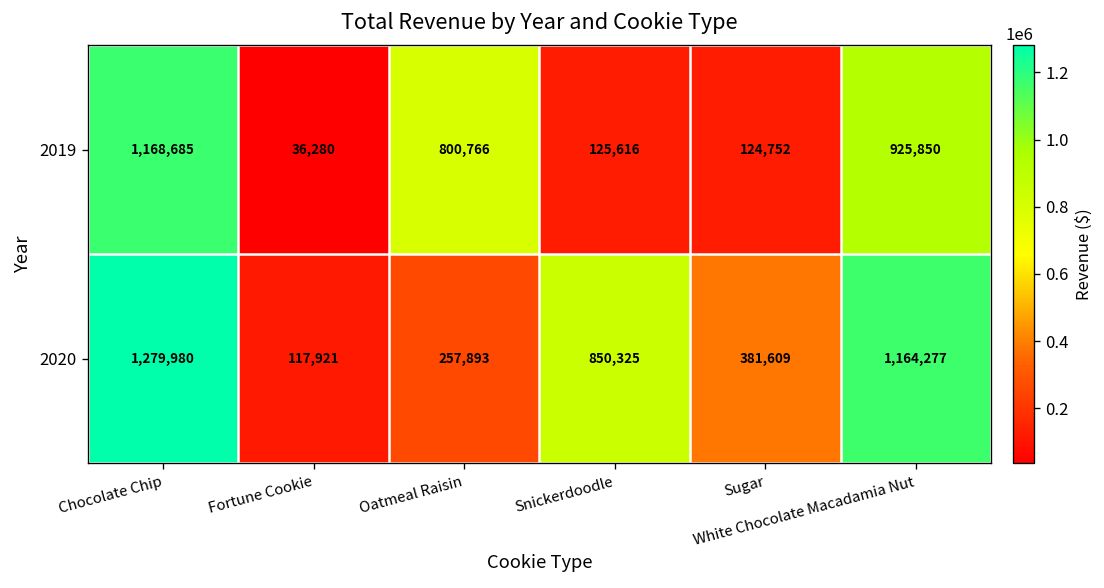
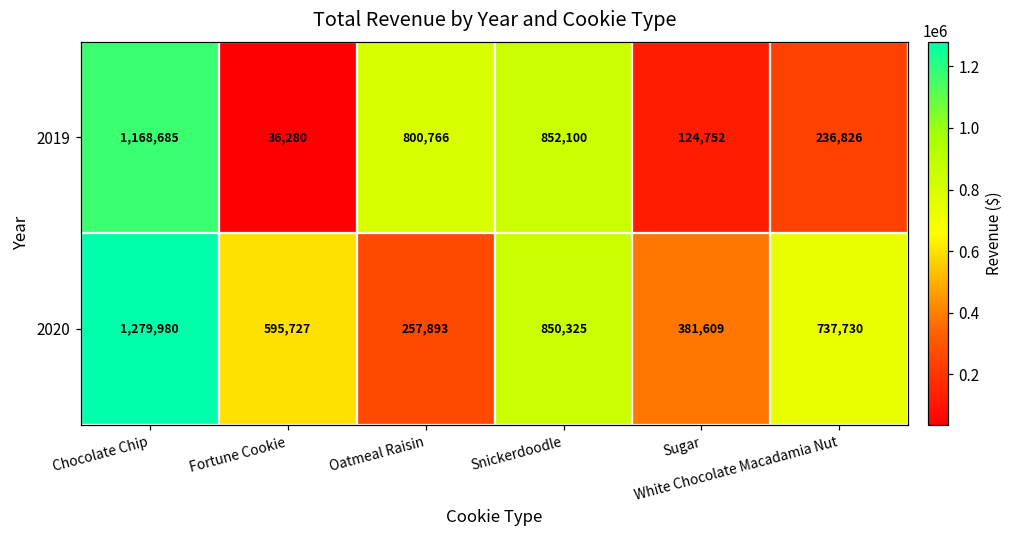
  {
    "2019": {
      "Chocolate Chip": "1,168,685",
      "Fortune Cookie": "36,280",
      "Oatmeal Raisin": "800,766",
-     "Snickerdoodle": "125,616",
+     "Snickerdoodle": "852,100",
      "Sugar": "124,752",
-     "White Chocolate Macadamia Nut": "925,850"
+     "White Chocolate Macadamia Nut": "236,826"
    },
    "2020": {
      "Chocolate Chip": "1,279,980",
-     "Fortune Cookie": "117,921",
+     "Fortune Cookie": "595,727",
      "Oatmeal Raisin": "257,893",
      "Snickerdoodle": "850,325",
      "Sugar": "381,609",
-     "White Chocolate Macadamia Nut": "1,164,277"
+     "White Chocolate Macadamia Nut": "737,730"
    }
  }
